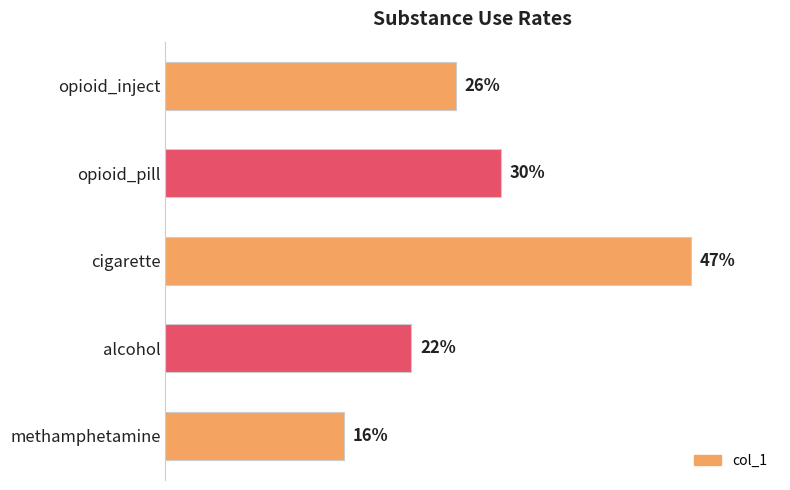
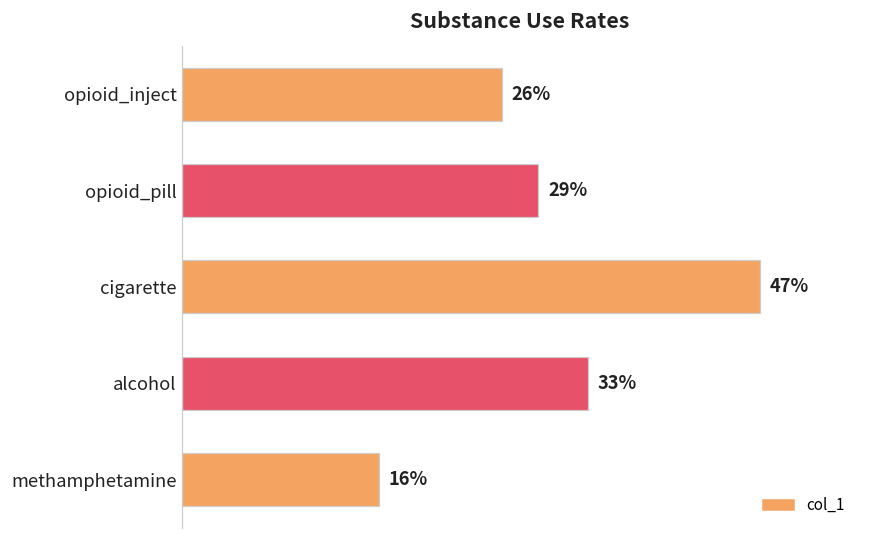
  {
    "opioid_inject": "26%",
-   "opioid_pill": "30%",
+   "opioid_pill": "29%",
    "cigarette": "47%",
-   "alcohol": "22%",
+   "alcohol": "33%",
    "methamphetamine": "16%"
  }
